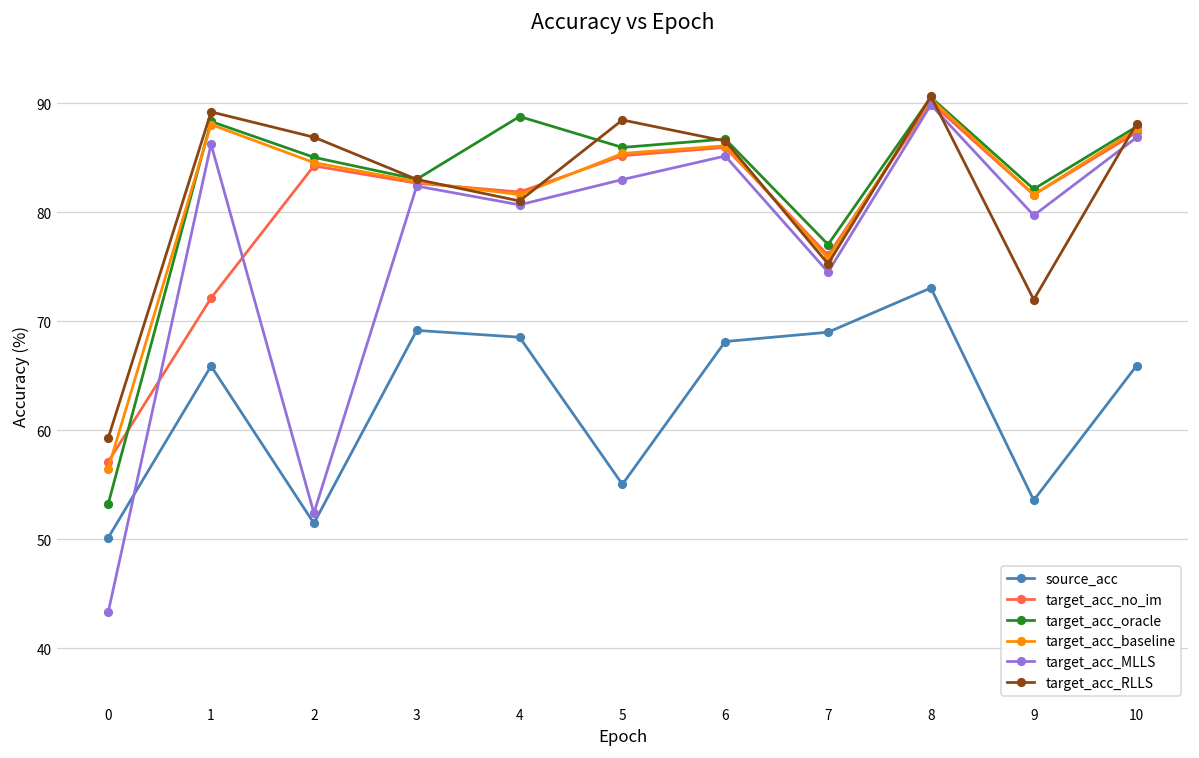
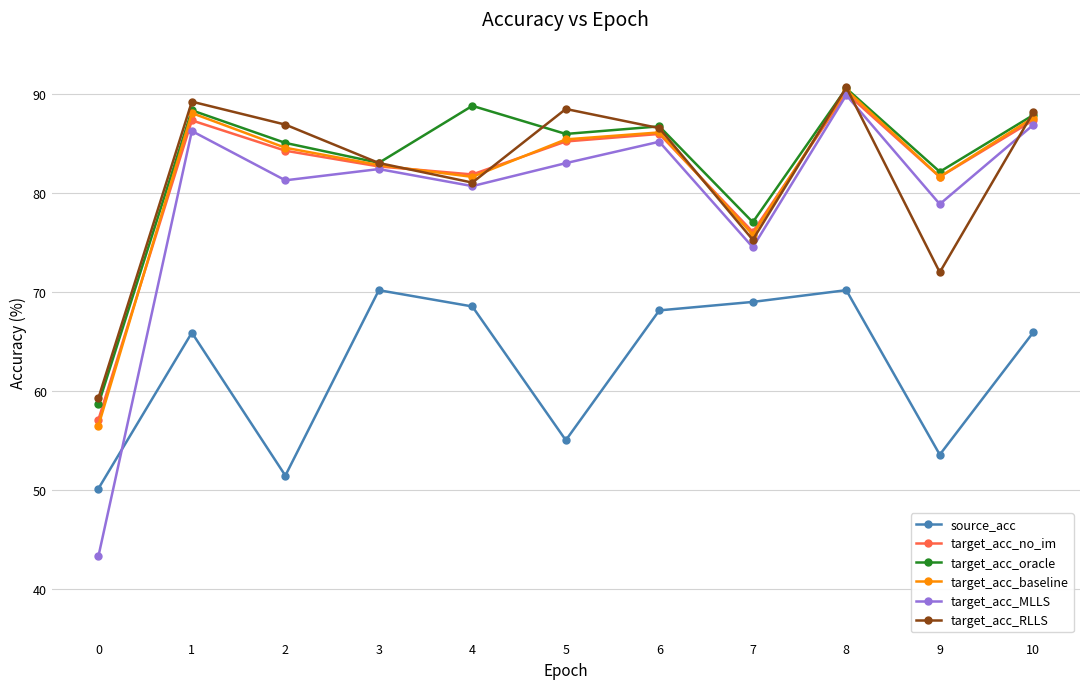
  {
    "source_acc": {
      "0": 50,
      "1": 66,
      "2": 51,
-     "3": 69,
+     "3": 70,
      "4": 69,
      "5": 55,
      "6": 68,
      "7": 69,
-     "8": 73,
+     "8": 70,
      "9": 54,
      "10": 66
    },
    "target_acc_no_im": {
      "0": 57,
-     "1": 72,
+     "1": 87,
      "2": 84,
      "7": 76,
      "10": 87
    },
    "target_acc_oracle": {
-     "0": 53,
+     "0": 59,
      "1": 88,
      "2": 85,
      "4": 89,
      "5": 86,
      "7": 77,
      "9": 82
    },
    "target_acc_baseline": {
      "0": 56,
      "1": 88,
      "2": 85,
      "7": 76
    },
    "target_acc_MLLS": {
      "0": 43,
      "1": 86,
-     "2": 52,
+     "2": 81,
      "3": 82,
      "4": 81,
      "5": 83,
      "6": 85,
      "7": 75,
-     "9": 80,
+     "9": 79,
      "10": 87
    },
    "target_acc_RLLS": {
      "0": 59,
      "1": 89,
      "2": 87,
      "4": 81,
      "5": 88,
      "7": 75,
      "9": 72,
      "10": 88
    }
  }
